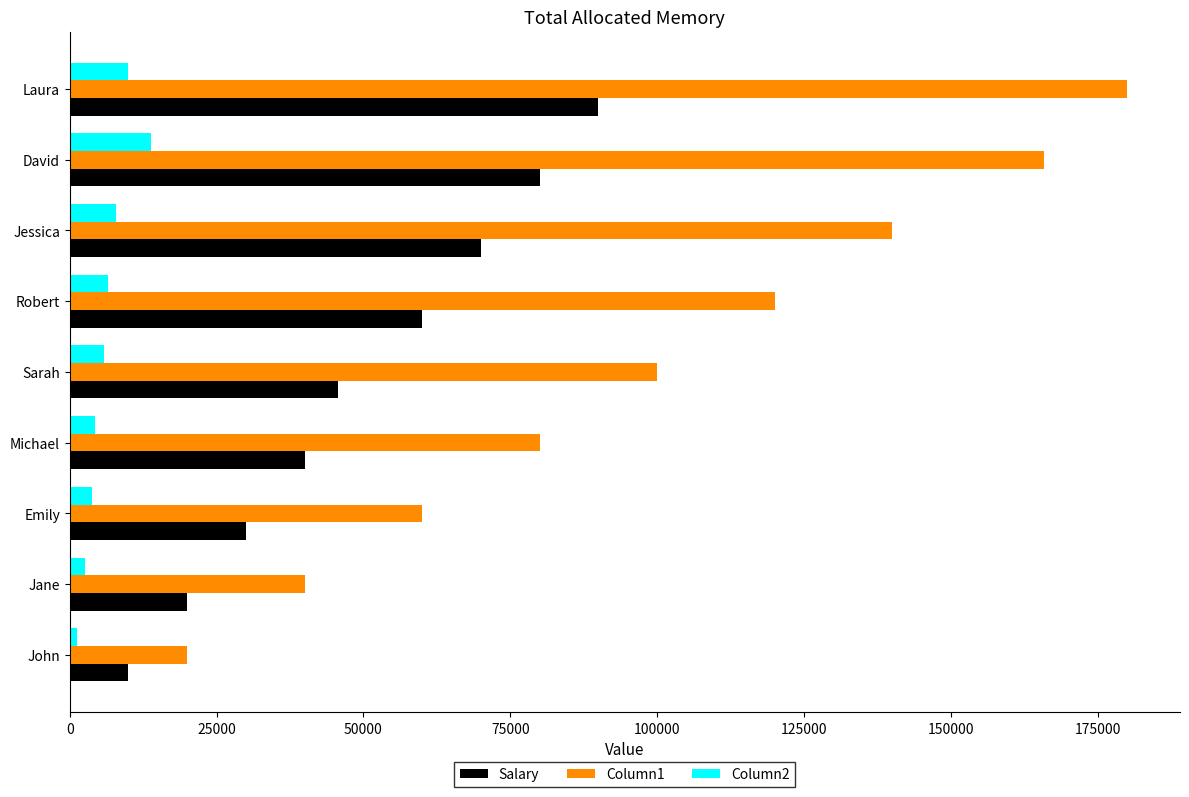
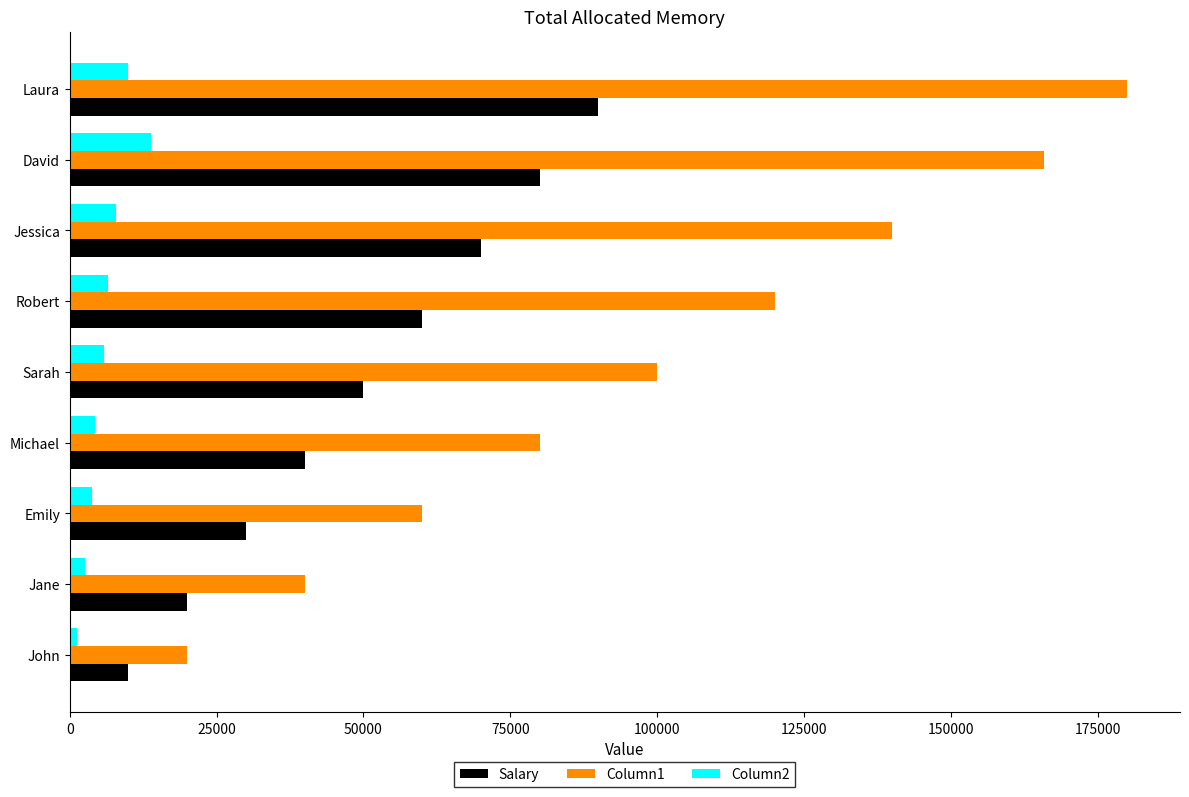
  {
    "Salary": {
      "Laura": 90000,
      "David": 80000,
      "Jessica": 70000,
      "Robert": 60000,
-     "Sarah": 46000,
+     "Sarah": 50000,
      "Michael": 40000,
      "Emily": 30000,
      "Jane": 20000,
      "John": 10000
    },
    "Column1": {
      "Laura": 180000,
      "David": 166000,
      "Jessica": 140000,
      "Robert": 120000,
      "Sarah": 100000,
      "Michael": 80000,
      "Emily": 60000,
      "Jane": 40000,
      "John": 20000
    },
    "Column2": {
      "Laura": 10000,
      "David": 14000,
      "Jessica": 8000,
      "Robert": 6000,
      "Sarah": 6000,
      "Michael": 4000,
      "Emily": 4000,
      "Jane": 3000,
      "John": 1000
    }
  }
